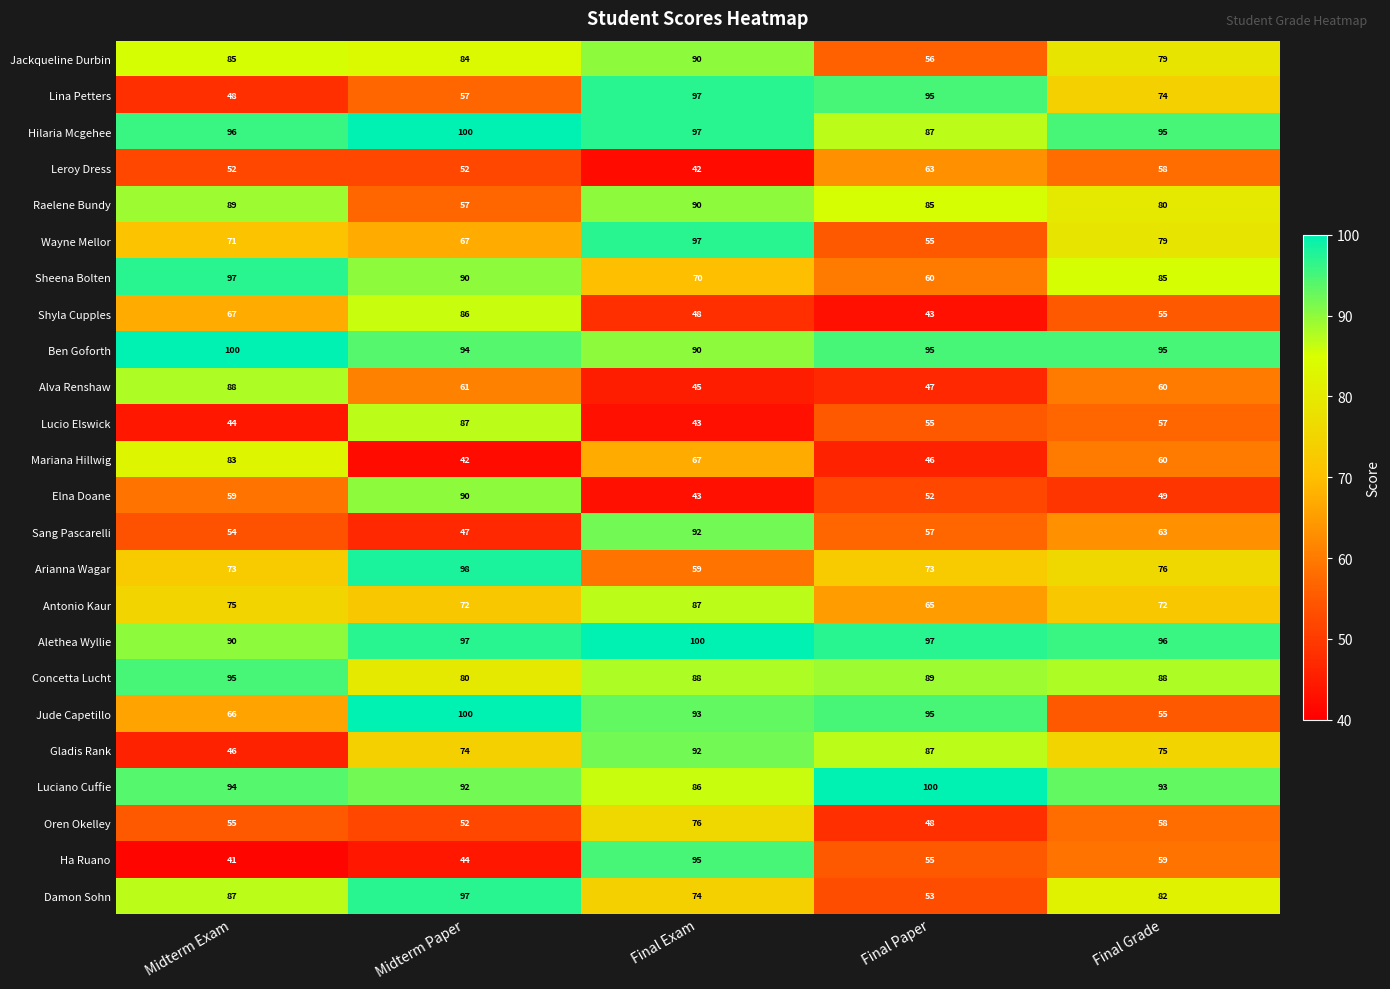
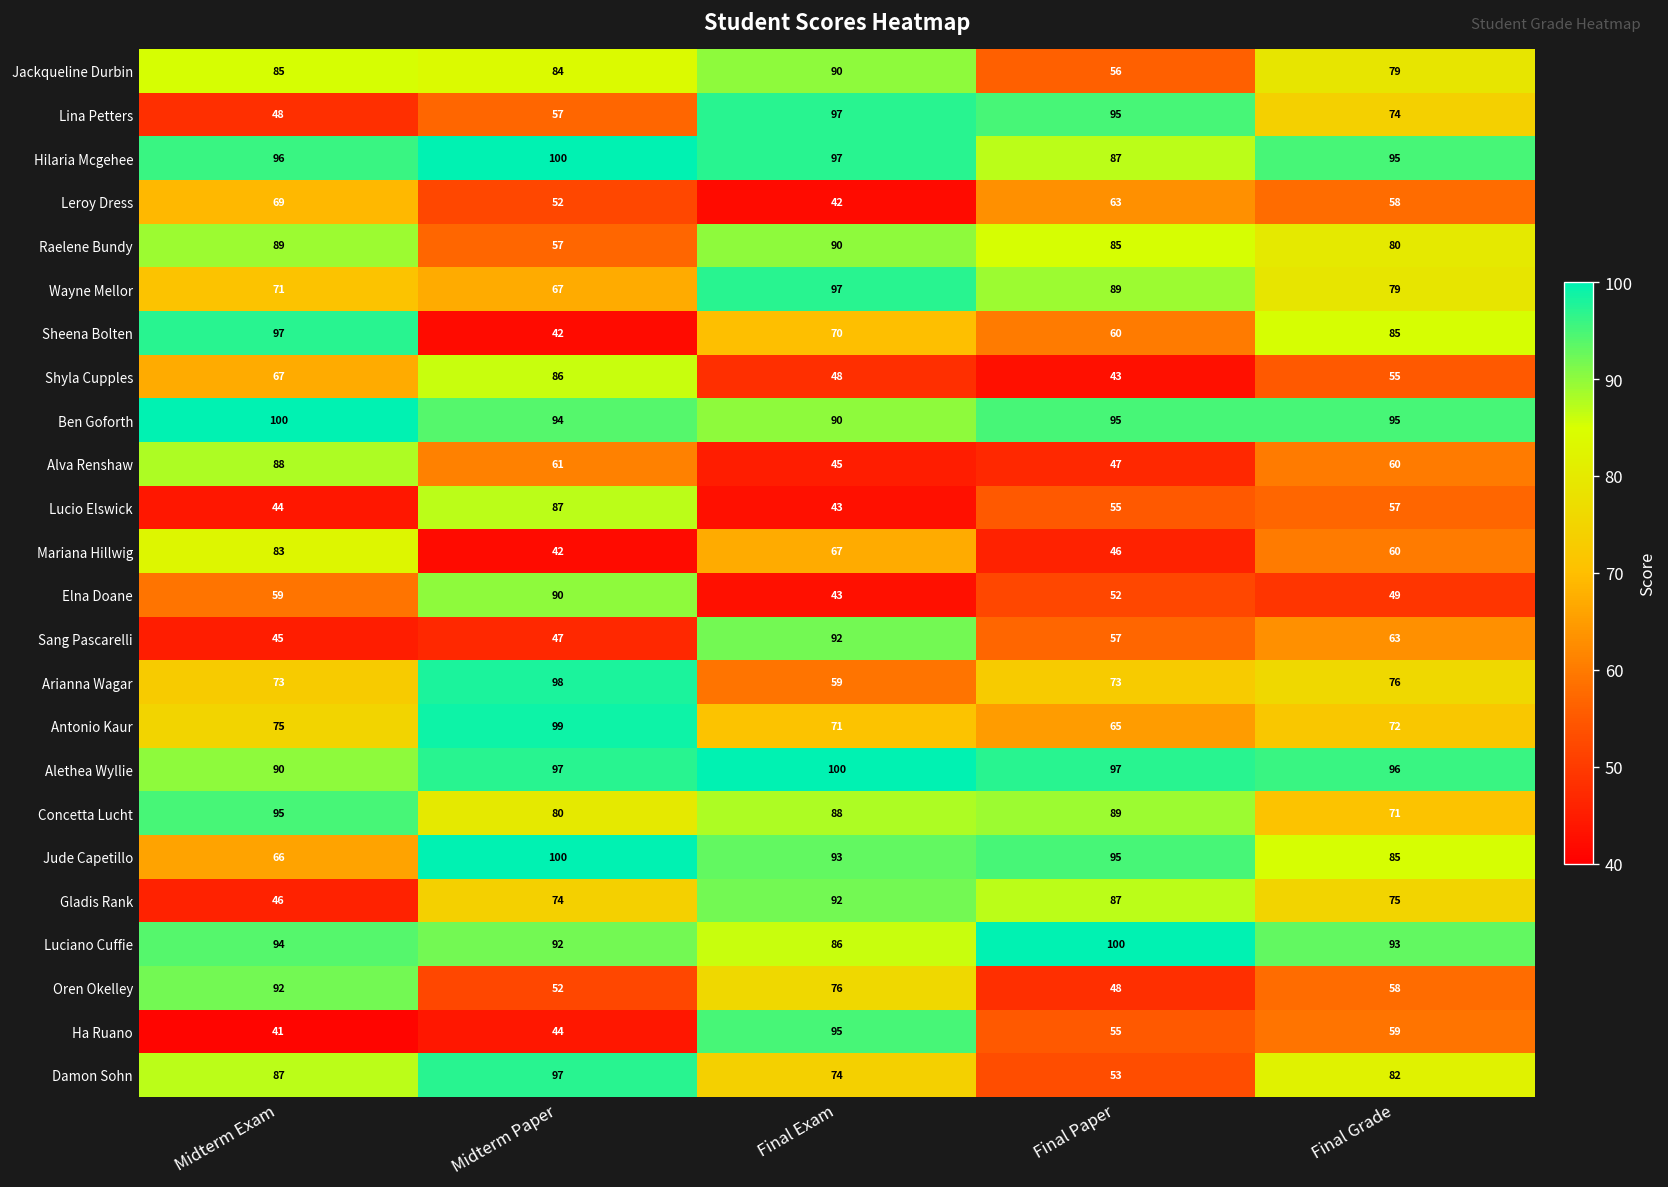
  {
    "Jackqueline Durbin": {
      "Midterm Exam": 85,
      "Midterm Paper": 84,
      "Final Exam": 90,
      "Final Paper": 56,
      "Final Grade": 79
    },
    "Lina Petters": {
      "Midterm Exam": 48,
      "Midterm Paper": 57,
      "Final Exam": 97,
      "Final Paper": 95,
      "Final Grade": 74
    },
    "Hilaria Mcgehee": {
      "Midterm Exam": 96,
      "Midterm Paper": 100,
      "Final Exam": 97,
      "Final Paper": 87,
      "Final Grade": 95
    },
    "Leroy Dress": {
-     "Midterm Exam": 52,
+     "Midterm Exam": 69,
      "Midterm Paper": 52,
      "Final Exam": 42,
      "Final Paper": 63,
      "Final Grade": 58
    },
    "Raelene Bundy": {
      "Midterm Exam": 89,
      "Midterm Paper": 57,
      "Final Exam": 90,
      "Final Paper": 85,
      "Final Grade": 80
    },
    "Wayne Mellor": {
      "Midterm Exam": 71,
      "Midterm Paper": 67,
      "Final Exam": 97,
-     "Final Paper": 55,
+     "Final Paper": 89,
      "Final Grade": 79
    },
    "Sheena Bolten": {
      "Midterm Exam": 97,
-     "Midterm Paper": 90,
+     "Midterm Paper": 42,
      "Final Exam": 70,
      "Final Paper": 60,
      "Final Grade": 85
    },
    "Shyla Cupples": {
      "Midterm Exam": 67,
      "Midterm Paper": 86,
      "Final Exam": 48,
      "Final Paper": 43,
      "Final Grade": 55
    },
    "Ben Goforth": {
      "Midterm Exam": 100,
      "Midterm Paper": 94,
      "Final Exam": 90,
      "Final Paper": 95,
      "Final Grade": 95
    },
    "Alva Renshaw": {
      "Midterm Exam": 88,
      "Midterm Paper": 61,
      "Final Exam": 45,
      "Final Paper": 47,
      "Final Grade": 60
    },
    "Lucio Elswick": {
      "Midterm Exam": 44,
      "Midterm Paper": 87,
      "Final Exam": 43,
      "Final Paper": 55,
      "Final Grade": 57
    },
    "Mariana Hillwig": {
      "Midterm Exam": 83,
      "Midterm Paper": 42,
      "Final Exam": 67,
      "Final Paper": 46,
      "Final Grade": 60
    },
    "Elna Doane": {
      "Midterm Exam": 59,
      "Midterm Paper": 90,
      "Final Exam": 43,
      "Final Paper": 52,
      "Final Grade": 49
    },
    "Sang Pascarelli": {
-     "Midterm Exam": 54,
+     "Midterm Exam": 45,
      "Midterm Paper": 47,
      "Final Exam": 92,
      "Final Paper": 57,
      "Final Grade": 63
    },
    "Arianna Wagar": {
      "Midterm Exam": 73,
      "Midterm Paper": 98,
      "Final Exam": 59,
      "Final Paper": 73,
      "Final Grade": 76
    },
    "Antonio Kaur": {
      "Midterm Exam": 75,
-     "Midterm Paper": 72,
-     "Final Exam": 87,
+     "Midterm Paper": 99,
+     "Final Exam": 71,
      "Final Paper": 65,
      "Final Grade": 72
    },
    "Alethea Wyllie": {
      "Midterm Exam": 90,
      "Midterm Paper": 97,
      "Final Exam": 100,
      "Final Paper": 97,
      "Final Grade": 96
    },
    "Concetta Lucht": {
      "Midterm Exam": 95,
      "Midterm Paper": 80,
      "Final Exam": 88,
      "Final Paper": 89,
-     "Final Grade": 88
+     "Final Grade": 71
    },
    "Jude Capetillo": {
      "Midterm Exam": 66,
      "Midterm Paper": 100,
      "Final Exam": 93,
      "Final Paper": 95,
-     "Final Grade": 55
+     "Final Grade": 85
    },
    "Gladis Rank": {
      "Midterm Exam": 46,
      "Midterm Paper": 74,
      "Final Exam": 92,
      "Final Paper": 87,
      "Final Grade": 75
    },
    "Luciano Cuffie": {
      "Midterm Exam": 94,
      "Midterm Paper": 92,
      "Final Exam": 86,
      "Final Paper": 100,
      "Final Grade": 93
    },
    "Oren Okelley": {
-     "Midterm Exam": 55,
+     "Midterm Exam": 92,
      "Midterm Paper": 52,
      "Final Exam": 76,
      "Final Paper": 48,
      "Final Grade": 58
    },
    "Ha Ruano": {
      "Midterm Exam": 41,
      "Midterm Paper": 44,
      "Final Exam": 95,
      "Final Paper": 55,
      "Final Grade": 59
    },
    "Damon Sohn": {
      "Midterm Exam": 87,
      "Midterm Paper": 97,
      "Final Exam": 74,
      "Final Paper": 53,
      "Final Grade": 82
    }
  }
